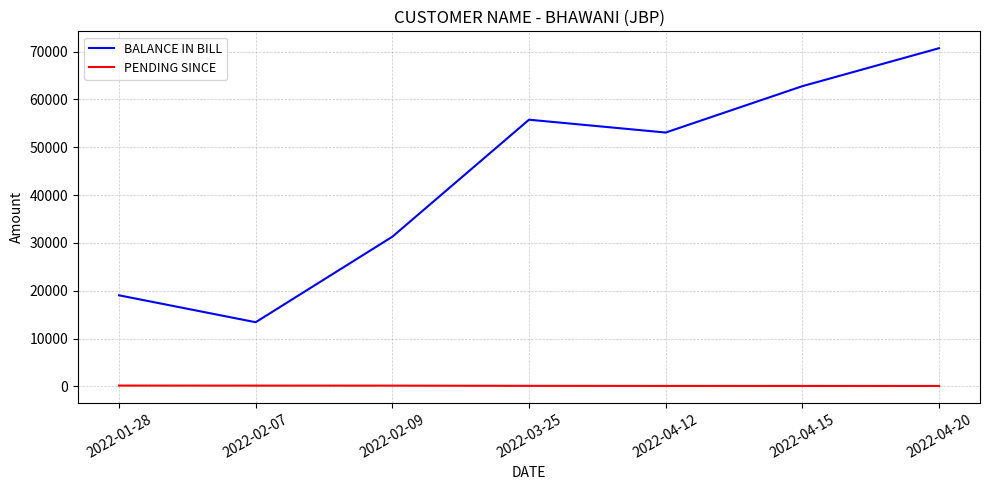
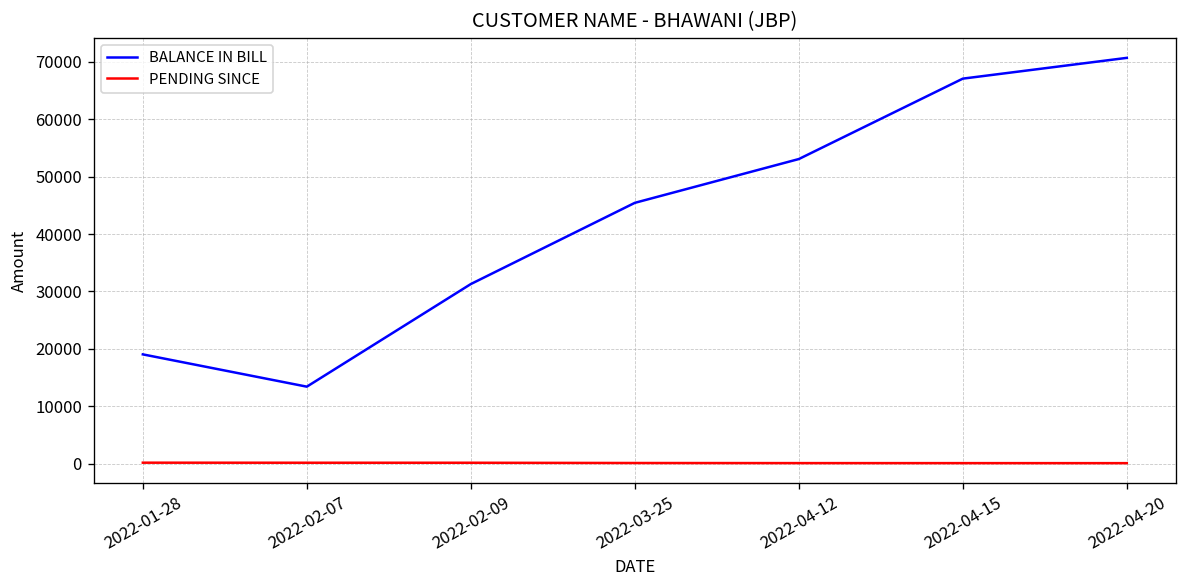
  {
    "BALANCE IN BILL": {
      "2022-01-28": 19000,
      "2022-02-07": 13000,
      "2022-02-09": 31000,
-     "2022-03-25": 56000,
+     "2022-03-25": 45000,
      "2022-04-12": 53000,
-     "2022-04-15": 63000,
+     "2022-04-15": 67000,
      "2022-04-20": 71000
    },
    "PENDING SINCE": {
      "2022-01-28": 0,
      "2022-02-07": 0,
      "2022-02-09": 0,
      "2022-03-25": 0,
      "2022-04-12": 0,
      "2022-04-15": 0,
      "2022-04-20": 0
    }
  }
